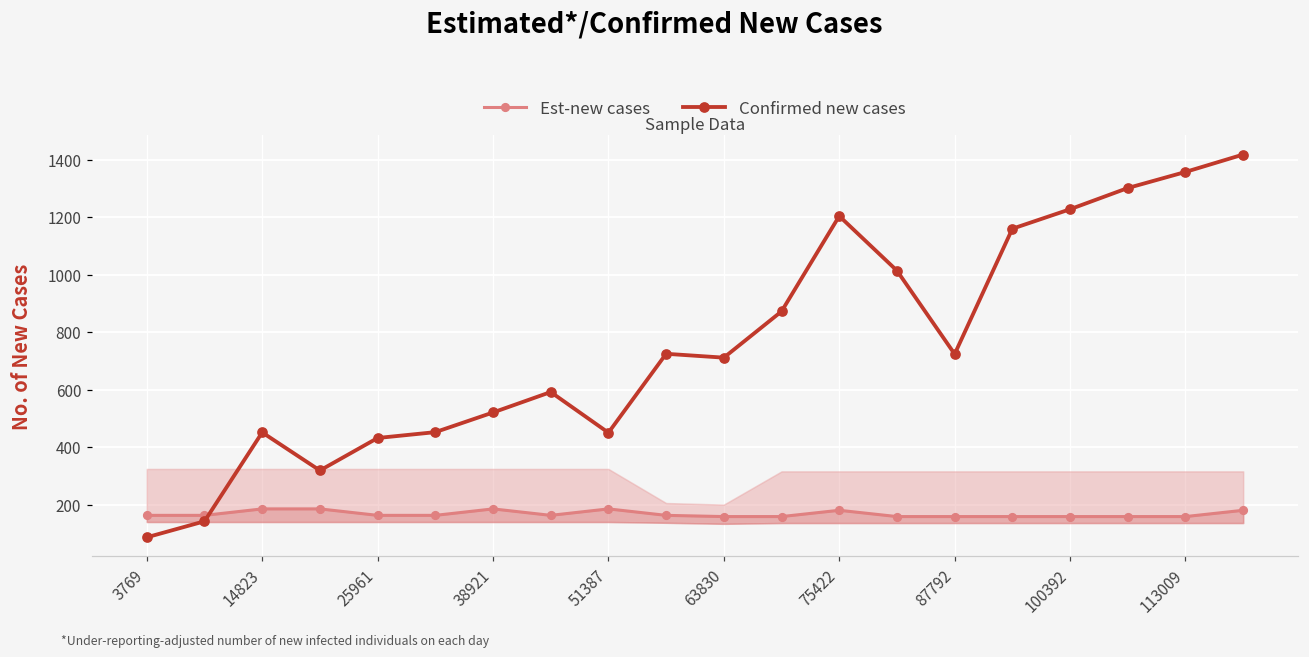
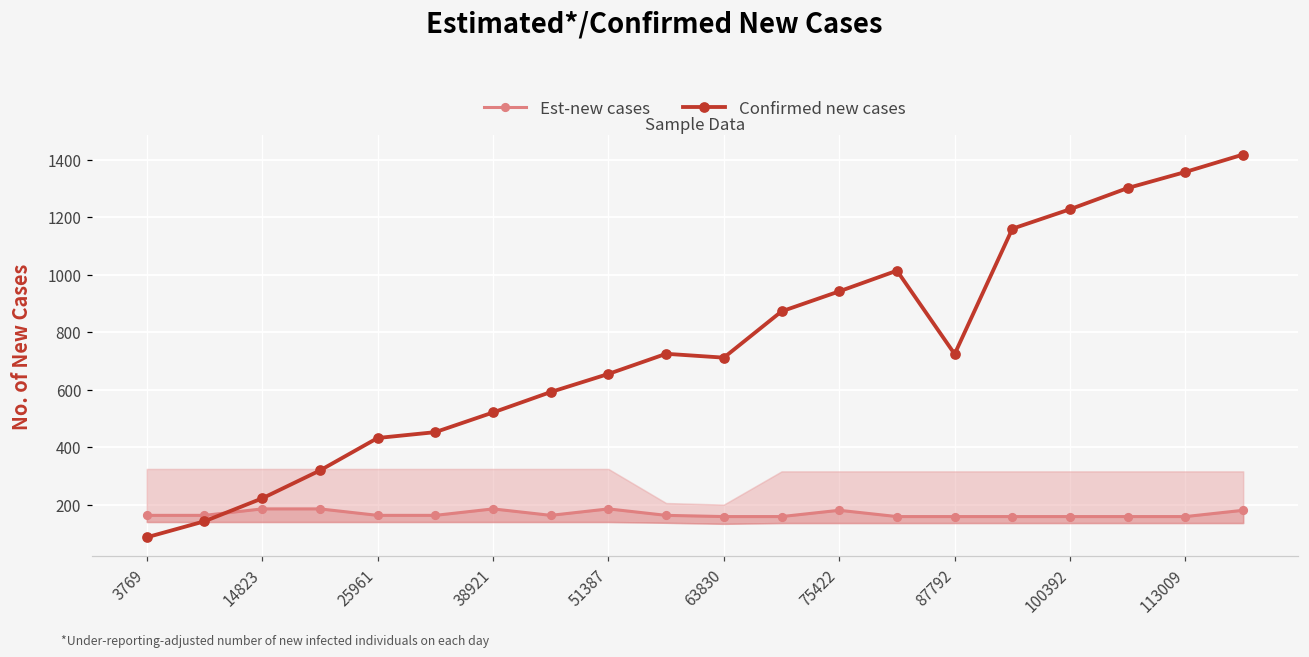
  {
    "Confirmed new cases": {
      "3769": 90,
-     "14823": 450,
+     "14823": 220,
      "25961": 430,
      "38921": 520,
-     "51387": 450,
+     "51387": 650,
      "63830": 710,
-     "75422": 1200,
+     "75422": 940,
      "87792": 720,
      "100392": 1230,
      "113009": 1360
    }
  }
